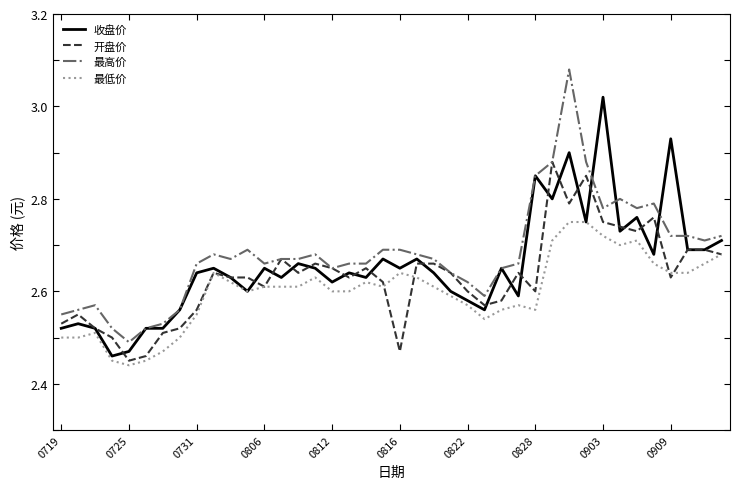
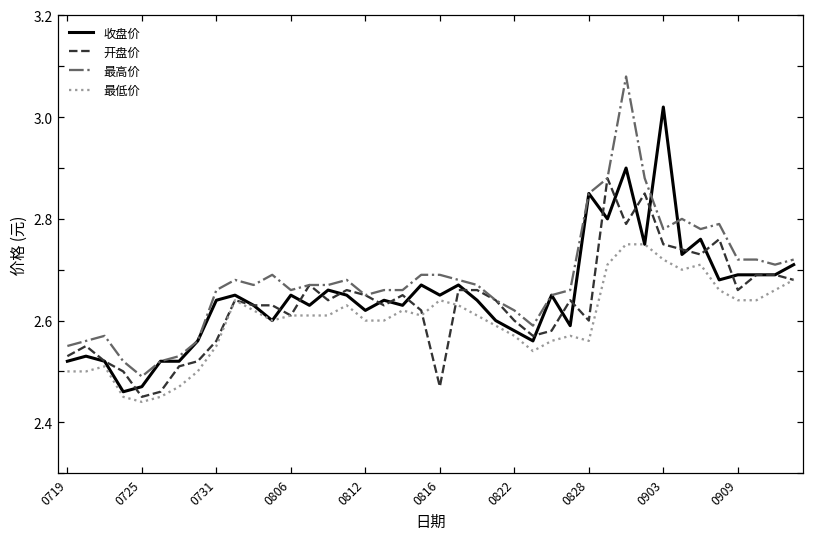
  {
    "收盘价": {
      "0719": 2.52,
      "0725": 2.47,
      "0731": 2.64,
      "0806": 2.65,
      "0812": 2.62,
      "0816": 2.65,
      "0822": 2.58,
      "0903": 3.02,
-     "0909": 2.93
+     "0909": 2.69
    },
    "开盘价": {
      "0719": 2.53,
      "0725": 2.45,
      "0731": 2.56,
      "0816": 2.47,
      "0822": 2.60,
      "0828": 2.60,
      "0903": 2.75,
-     "0909": 2.63
+     "0909": 2.66
    },
    "最高价": {
      "0719": 2.55,
      "0725": 2.49,
      "0731": 2.66,
      "0806": 2.66,
      "0816": 2.69,
      "0822": 2.62,
      "0903": 2.78,
      "0909": 2.72
    },
    "最低价": {
      "0719": 2.50,
      "0725": 2.44,
      "0731": 2.55,
      "0812": 2.60,
      "0816": 2.64,
      "0822": 2.57,
      "0828": 2.56,
      "0903": 2.72,
      "0909": 2.64
    }
  }
